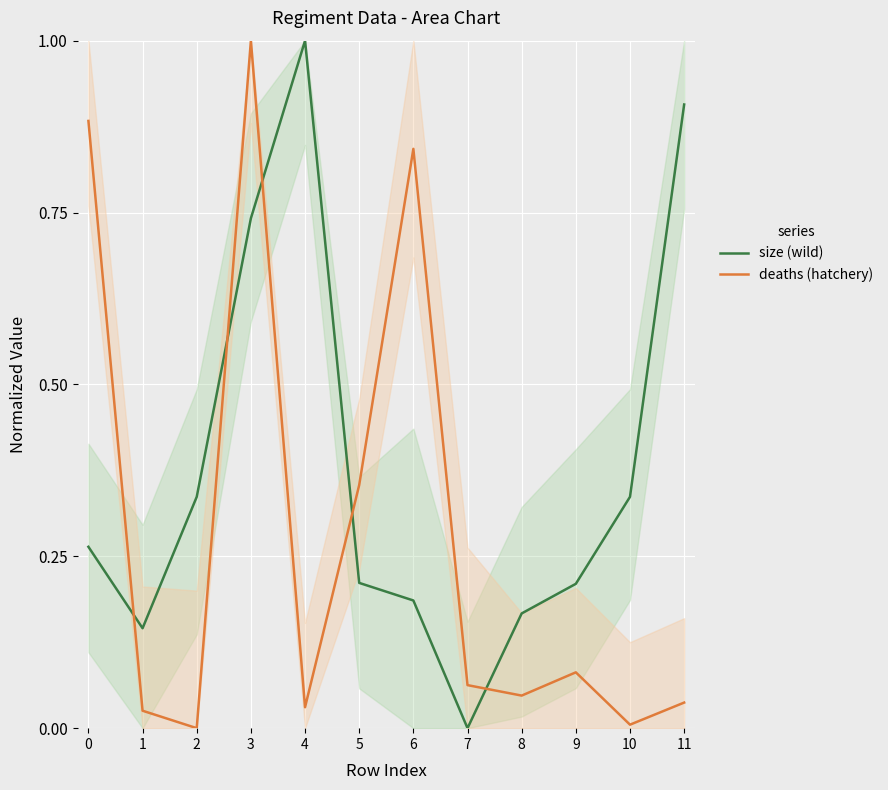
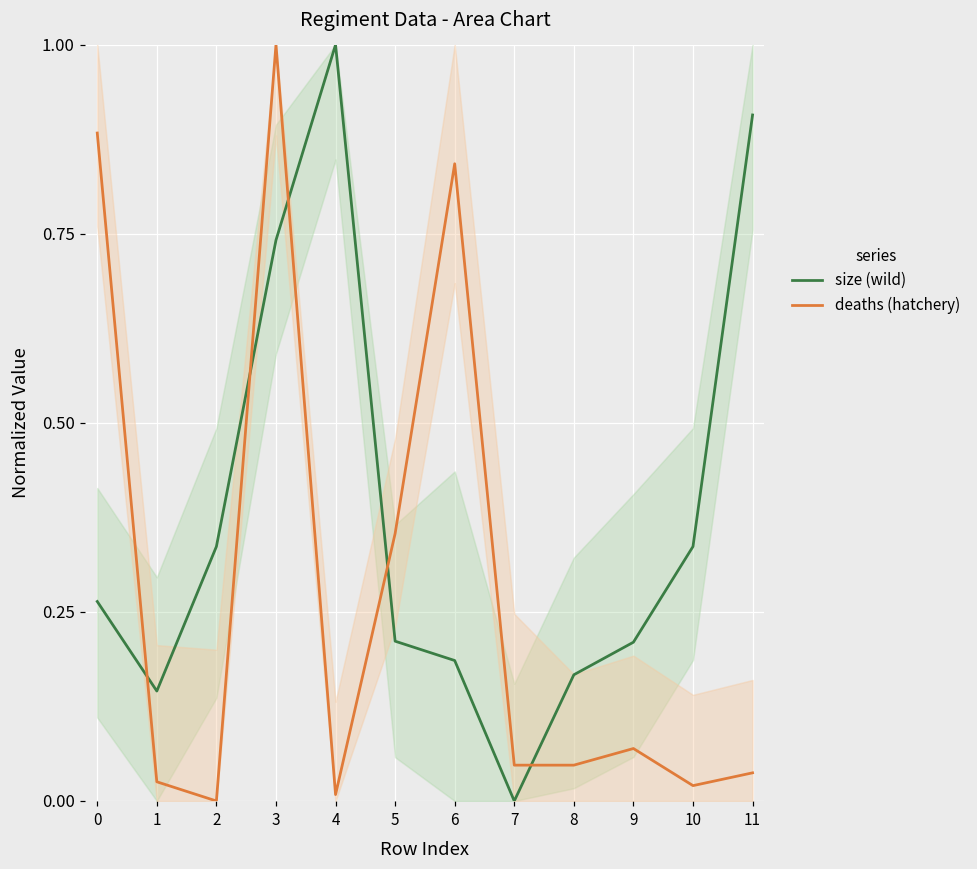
  {
    "size (wild)": {
      "0": 0.26,
      "1": 0.15,
      "2": 0.34,
      "3": 0.74,
      "5": 0.21,
      "6": 0.19,
      "7": 0.00,
      "9": 0.21,
      "10": 0.34,
      "11": 0.91
    },
    "deaths (hatchery)": {
      "0": 0.88,
      "1": 0.03,
      "2": 0.00,
-     "4": 0.03,
+     "4": 0.01,
      "5": 0.35,
      "6": 0.84,
-     "7": 0.06,
+     "7": 0.05,
      "8": 0.05,
-     "9": 0.08,
-     "10": 0.01,
+     "9": 0.07,
+     "10": 0.02,
      "11": 0.04
    }
  }
